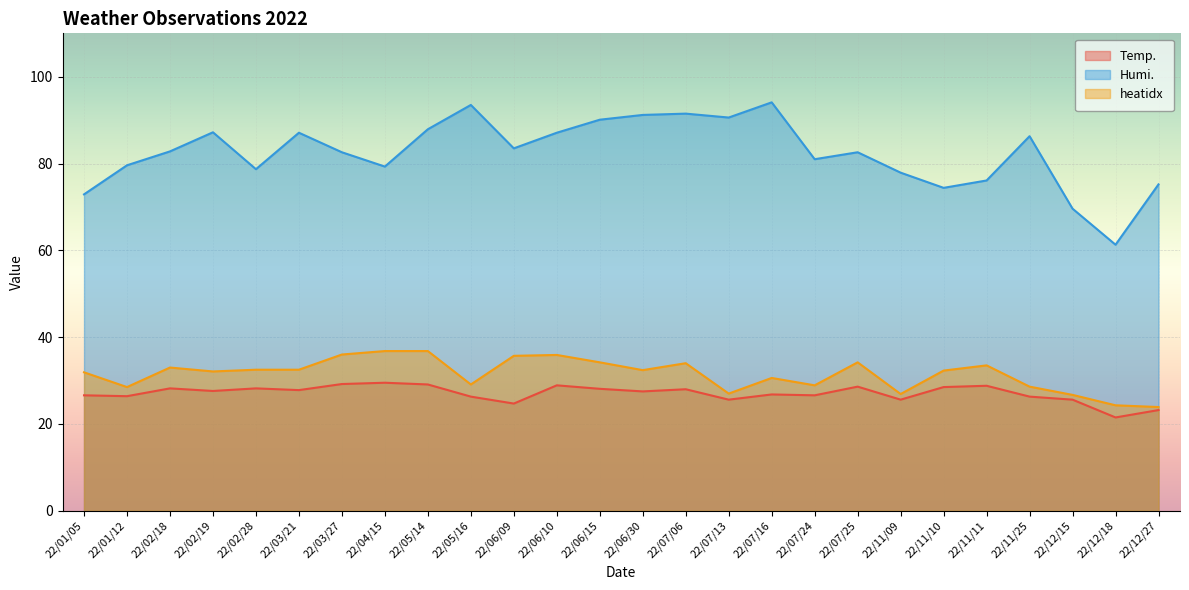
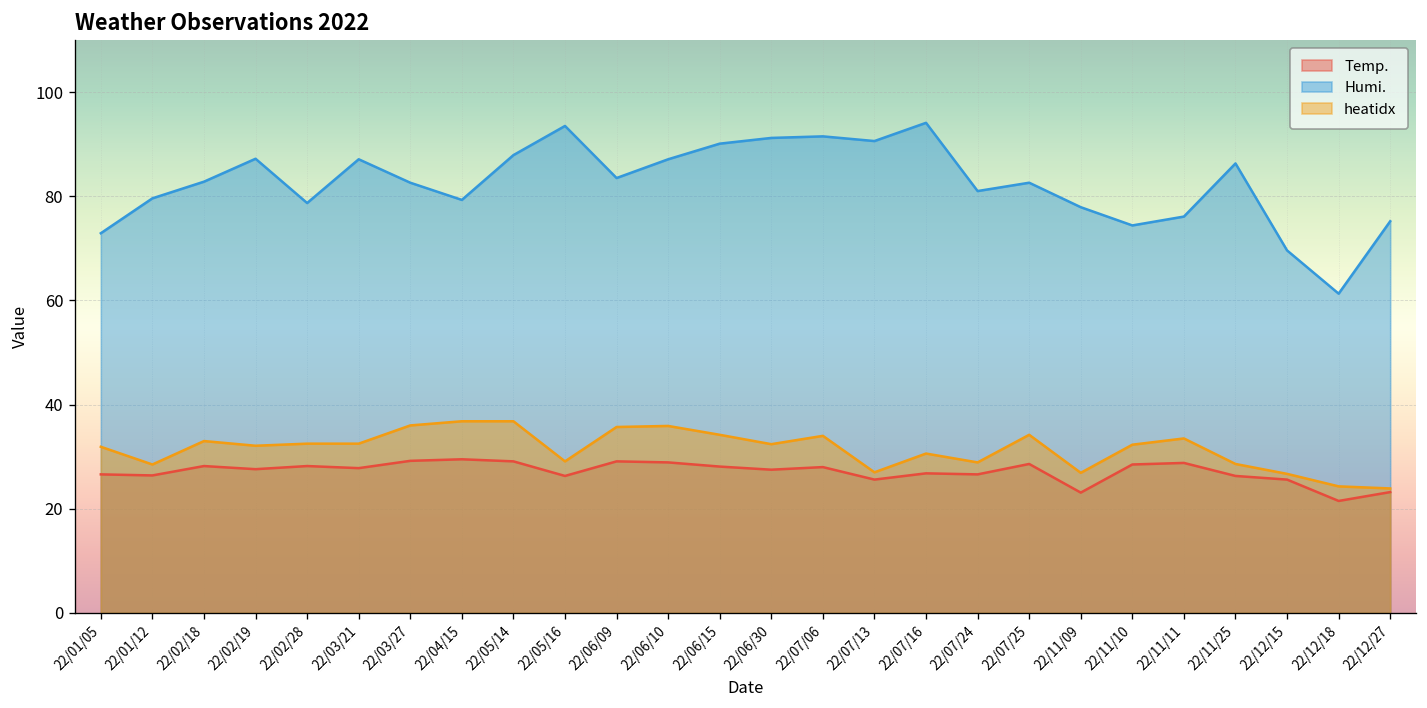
  {
    "Temp.": {
      "22/01/05": 27,
      "22/01/12": 26,
      "22/02/18": 28,
      "22/02/19": 28,
      "22/02/28": 28,
      "22/03/21": 28,
      "22/03/27": 29,
      "22/04/15": 30,
      "22/05/14": 29,
      "22/05/16": 26,
-     "22/06/09": 25,
+     "22/06/09": 29,
      "22/06/10": 29,
      "22/06/15": 28,
      "22/06/30": 28,
      "22/07/06": 28,
      "22/07/13": 26,
      "22/07/16": 27,
      "22/07/24": 27,
      "22/07/25": 29,
-     "22/11/09": 26,
+     "22/11/09": 23,
      "22/11/10": 29,
      "22/11/11": 29,
      "22/11/25": 26,
      "22/12/15": 26,
      "22/12/18": 22,
      "22/12/27": 23
    },
    "Humi.": {
      "22/01/05": 73,
      "22/01/12": 80,
      "22/02/18": 83,
      "22/02/19": 87,
      "22/02/28": 79,
      "22/03/21": 87,
      "22/03/27": 83,
      "22/04/15": 79,
      "22/05/14": 88,
      "22/05/16": 94,
      "22/06/09": 84,
      "22/06/10": 87,
      "22/06/15": 90,
      "22/06/30": 91,
      "22/07/06": 92,
      "22/07/13": 91,
      "22/07/16": 94,
      "22/07/24": 81,
      "22/07/25": 83,
      "22/11/09": 78,
      "22/11/10": 74,
      "22/11/11": 76,
      "22/11/25": 86,
      "22/12/15": 70,
      "22/12/18": 61,
      "22/12/27": 75
    },
    "heatidx": {
      "22/01/05": 32,
      "22/01/12": 29,
      "22/02/18": 33,
      "22/02/19": 32,
      "22/02/28": 33,
      "22/03/21": 33,
      "22/03/27": 36,
      "22/04/15": 37,
      "22/05/14": 37,
      "22/05/16": 29,
      "22/06/09": 36,
      "22/06/10": 36,
      "22/06/15": 34,
      "22/06/30": 32,
      "22/07/06": 34,
      "22/07/13": 27,
      "22/07/16": 31,
      "22/07/24": 29,
      "22/07/25": 34,
      "22/11/09": 27,
      "22/11/10": 32,
      "22/11/11": 34,
      "22/11/25": 29,
      "22/12/15": 27,
      "22/12/18": 24,
      "22/12/27": 24
    }
  }
